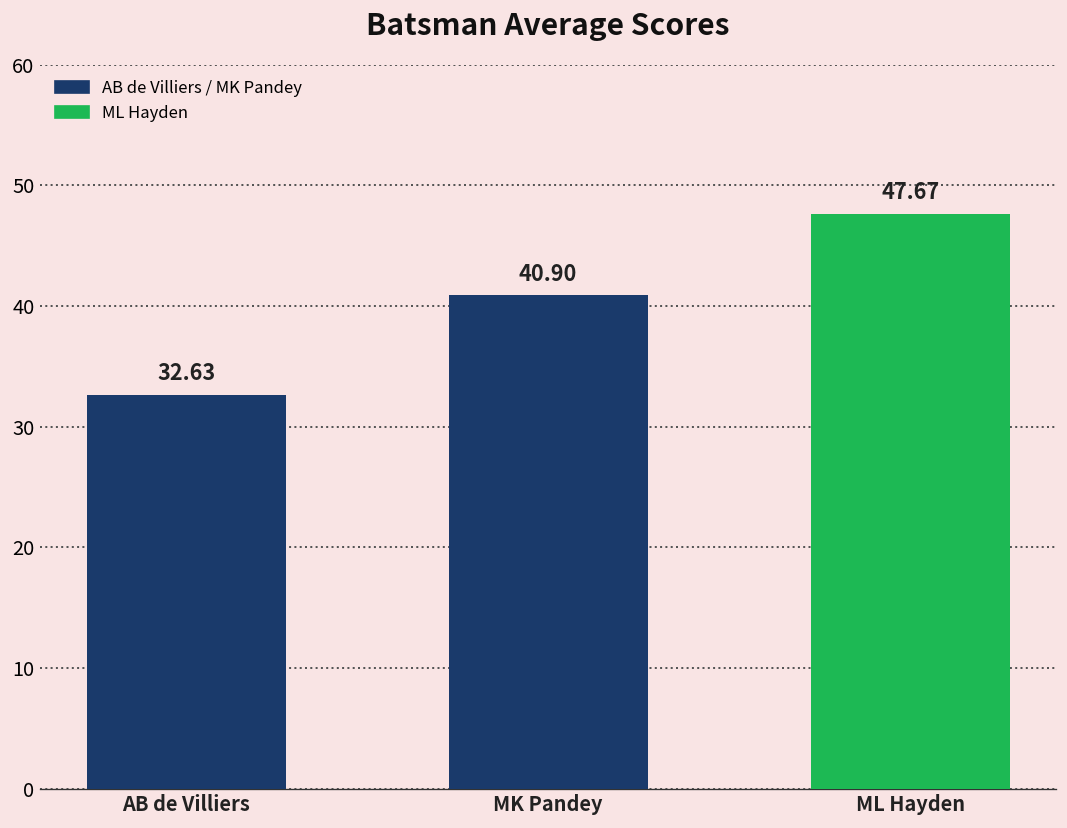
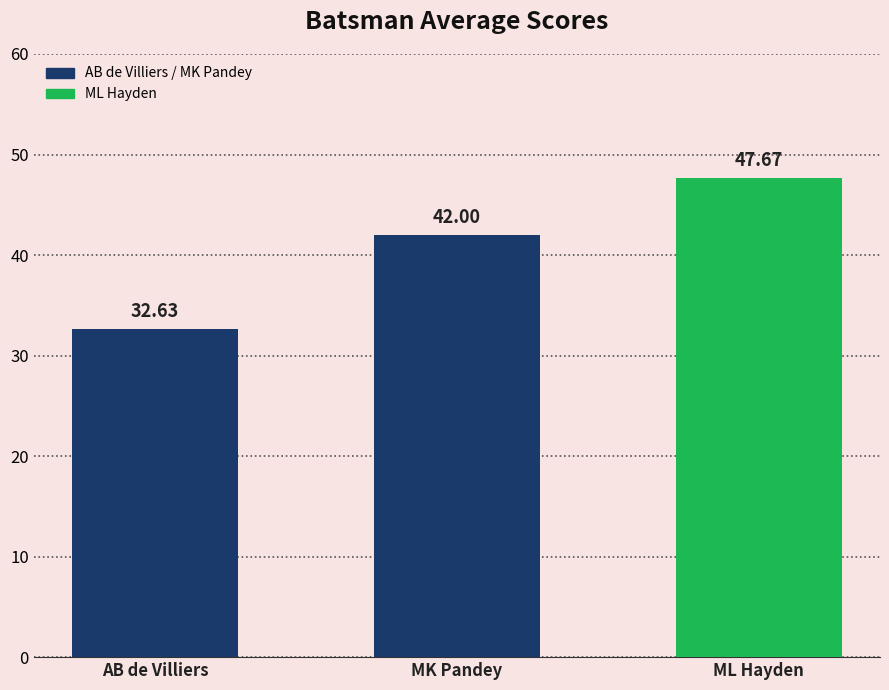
  {
    "AB de Villiers": 32.63,
-   "MK Pandey": 40.90,
+   "MK Pandey": 42.00,
    "ML Hayden": 47.67
  }
